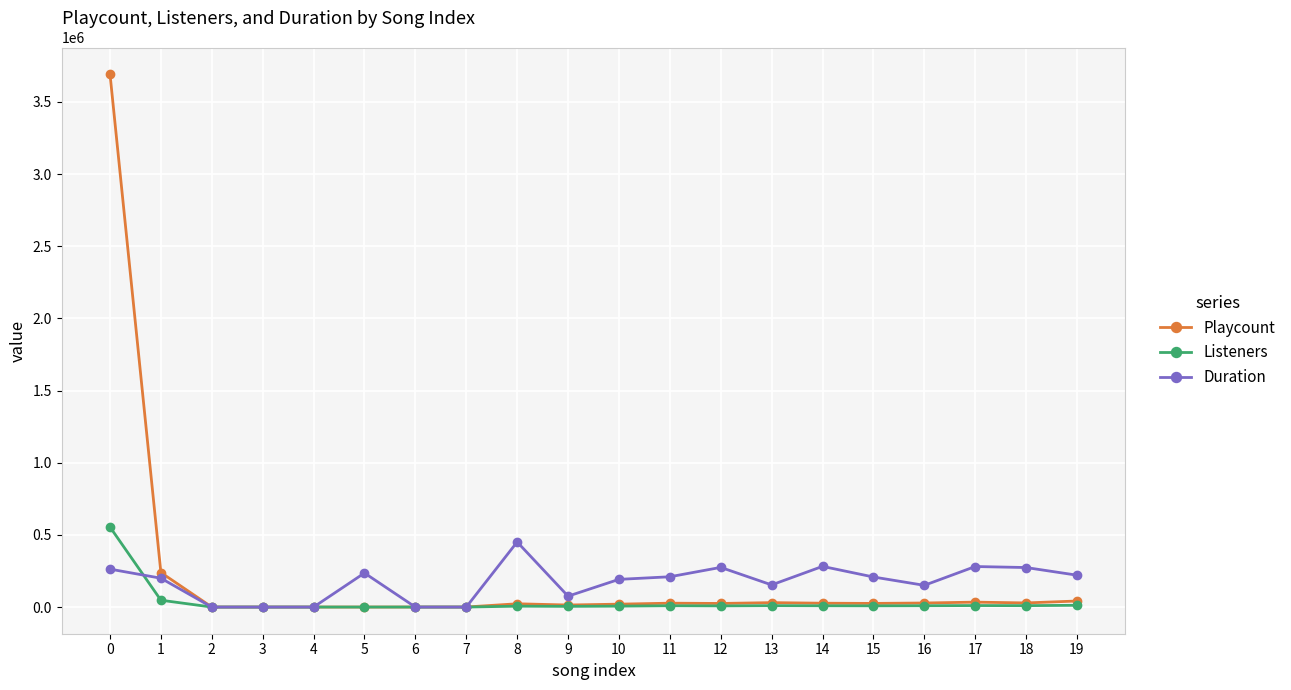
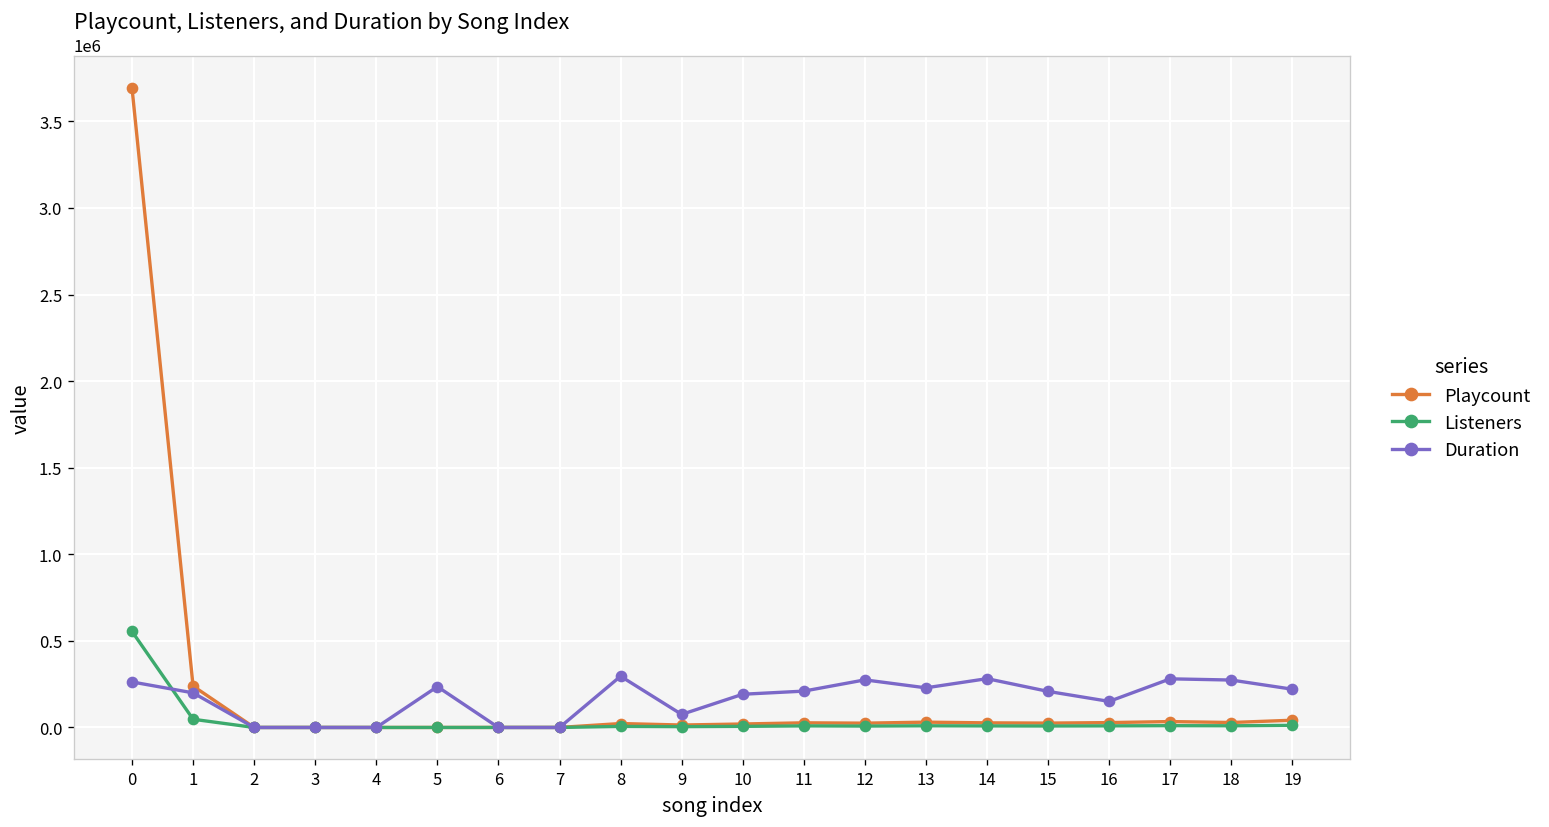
  {
    "Playcount": {
      "0": 3690000,
      "1": 240000,
      "13": 30000,
      "14": 30000,
      "16": 30000,
      "17": 30000,
      "18": 30000,
      "19": 40000
    },
    "Listeners": {
      "0": 550000,
      "1": 50000,
      "13": 10000,
      "14": 10000,
      "16": 10000,
      "17": 10000,
      "18": 10000,
      "19": 10000
    },
    "Duration": {
      "0": 260000,
      "1": 200000,
      "5": 240000,
-     "8": 450000,
+     "8": 300000,
      "9": 80000,
      "10": 190000,
      "11": 210000,
      "12": 280000,
-     "13": 150000,
+     "13": 230000,
      "14": 280000,
      "15": 210000,
      "16": 150000,
      "17": 280000,
      "18": 270000,
      "19": 220000
    }
  }
